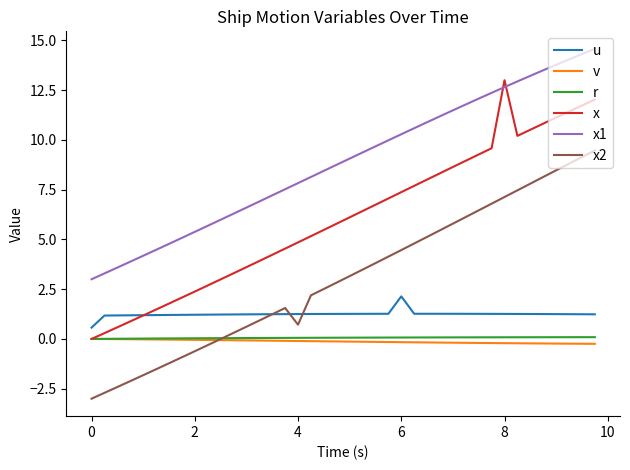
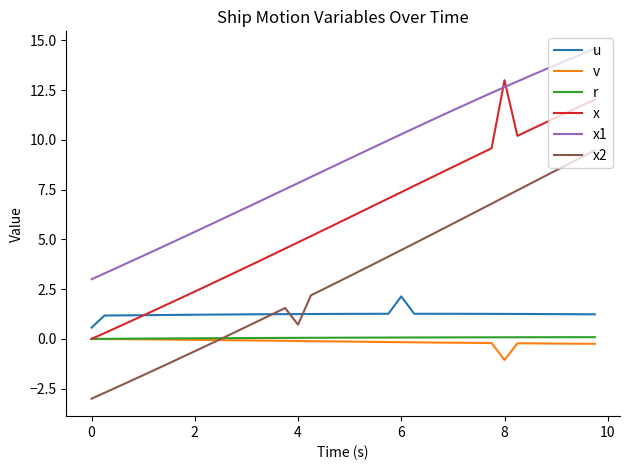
  {
    "u": {
      "0": 0.6,
      "2": 1.2,
      "4": 1.3,
      "6": 2.1,
      "8": 1.3
    },
    "v": {
      "4": -0.1,
      "6": -0.2,
-     "8": -0.2
+     "8": -1.1
    },
    "r": {
      "4": 0.1,
      "6": 0.1,
      "8": 0.1
    },
    "x": {
      "2": 2.4,
      "4": 4.9,
      "6": 7.4,
      "8": 13.0
    },
    "x1": {
      "0": 3.0,
      "2": 5.4,
      "4": 7.8,
      "6": 10.3,
      "8": 12.7
    },
    "x2": {
      "0": -3.0,
      "2": -0.6,
      "4": 0.7,
      "6": 4.5,
      "8": 7.1
    }
  }
